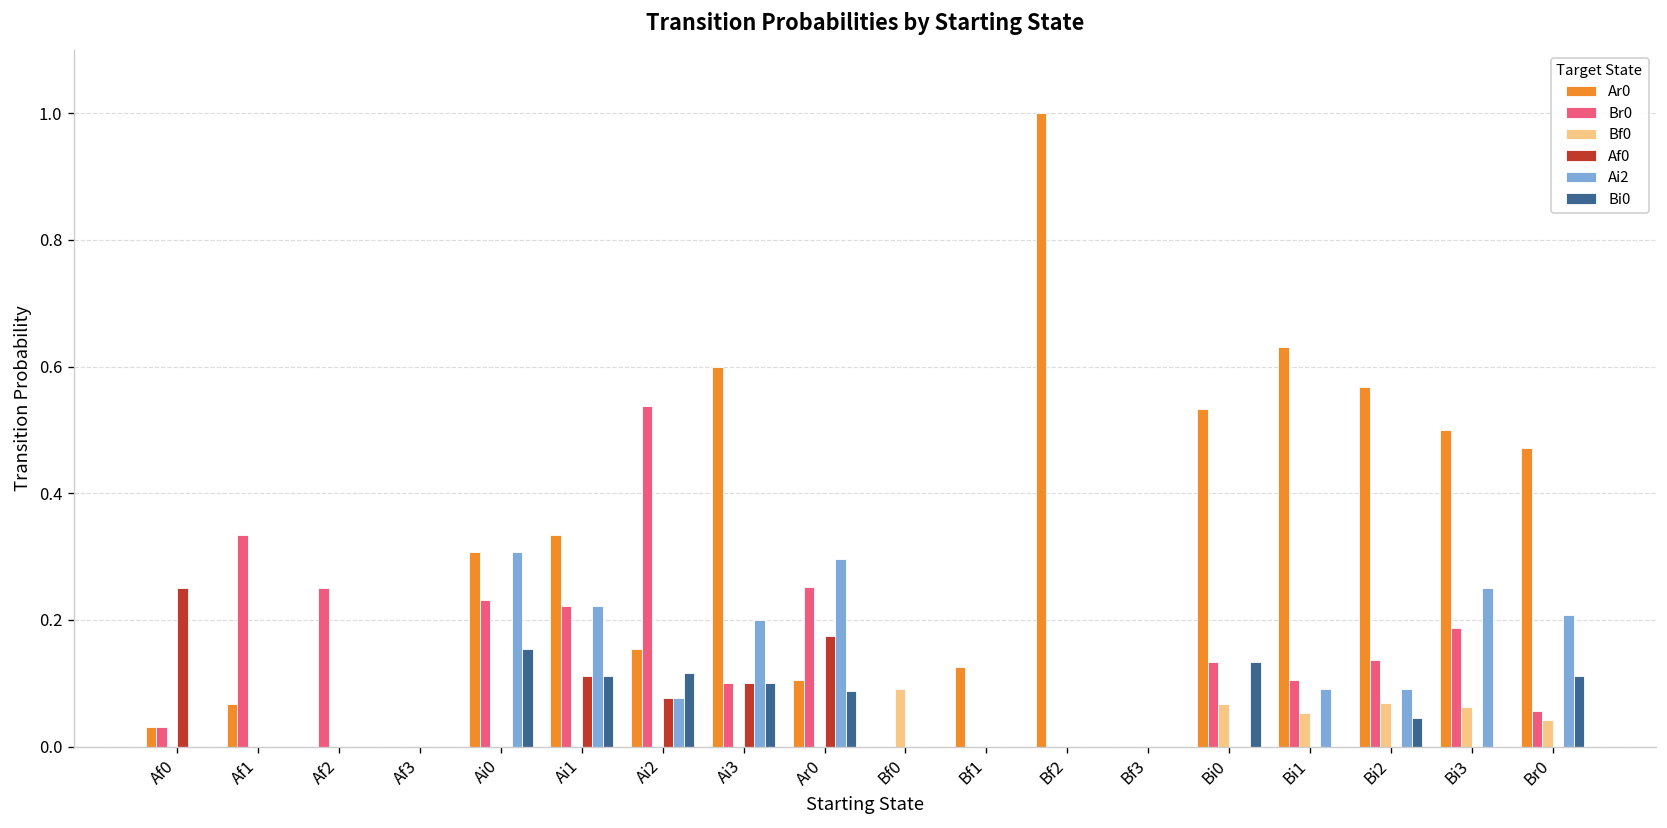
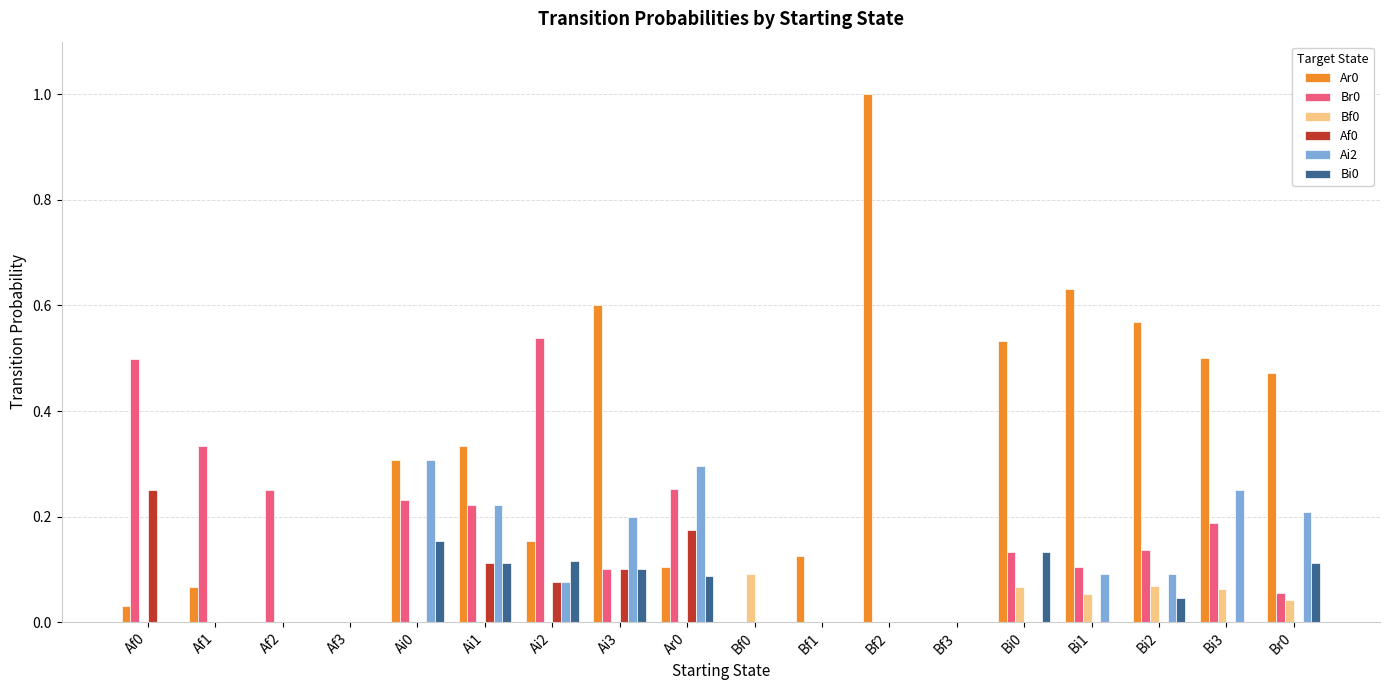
  {
    "Ar0": {
      "Af0": 0.03,
      "Af1": 0.07,
      "Af2": 0.00,
      "Af3": 0.00,
      "Ai0": 0.31,
      "Ai1": 0.33,
      "Ai2": 0.15,
      "Ai3": 0.60,
      "Ar0": 0.10,
      "Bf0": 0.00,
      "Bf1": 0.13,
      "Bf2": 1.00,
      "Bf3": 0.00,
      "Bi0": 0.53,
      "Bi1": 0.63,
      "Bi2": 0.57,
      "Bi3": 0.50,
      "Br0": 0.47
    },
    "Br0": {
-     "Af0": 0.03,
+     "Af0": 0.50,
      "Af1": 0.33,
      "Af2": 0.25,
      "Af3": 0.00,
      "Ai0": 0.23,
      "Ai1": 0.22,
      "Ai2": 0.54,
      "Ai3": 0.10,
      "Ar0": 0.25,
      "Bf0": 0.00,
      "Bf1": 0.00,
      "Bf2": 0.00,
      "Bf3": 0.00,
      "Bi0": 0.13,
      "Bi1": 0.11,
      "Bi2": 0.14,
      "Bi3": 0.19,
      "Br0": 0.06
    },
    "Bf0": {
      "Af0": 0.00,
      "Af1": 0.00,
      "Af2": 0.00,
      "Af3": 0.00,
      "Ai0": 0.00,
      "Ai1": 0.00,
      "Ai2": 0.00,
      "Ai3": 0.00,
      "Ar0": 0.00,
      "Bf0": 0.09,
      "Bf1": 0.00,
      "Bf2": 0.00,
      "Bf3": 0.00,
      "Bi0": 0.07,
      "Bi1": 0.05,
      "Bi2": 0.07,
      "Bi3": 0.06,
      "Br0": 0.04
    },
    "Af0": {
      "Af0": 0.25,
      "Af1": 0.00,
      "Af2": 0.00,
      "Af3": 0.00,
      "Ai0": 0.00,
      "Ai1": 0.11,
      "Ai2": 0.08,
      "Ai3": 0.10,
      "Ar0": 0.17,
      "Bf0": 0.00,
      "Bf1": 0.00,
      "Bf2": 0.00,
      "Bf3": 0.00,
      "Bi0": 0.00,
      "Bi1": 0.00,
      "Bi2": 0.00,
      "Bi3": 0.00,
      "Br0": 0.00
    },
    "Ai2": {
      "Af0": 0.00,
      "Af1": 0.00,
      "Af2": 0.00,
      "Af3": 0.00,
      "Ai0": 0.31,
      "Ai1": 0.22,
      "Ai2": 0.08,
      "Ai3": 0.20,
      "Ar0": 0.30,
      "Bf0": 0.00,
      "Bf1": 0.00,
      "Bf2": 0.00,
      "Bf3": 0.00,
      "Bi0": 0.00,
      "Bi1": 0.09,
      "Bi2": 0.09,
      "Bi3": 0.25,
      "Br0": 0.21
    },
    "Bi0": {
      "Af0": 0.00,
      "Af1": 0.00,
      "Af2": 0.00,
      "Af3": 0.00,
      "Ai0": 0.15,
      "Ai1": 0.11,
      "Ai2": 0.12,
      "Ai3": 0.10,
      "Ar0": 0.09,
      "Bf0": 0.00,
      "Bf1": 0.00,
      "Bf2": 0.00,
      "Bf3": 0.00,
      "Bi0": 0.13,
      "Bi1": 0.00,
      "Bi2": 0.05,
      "Bi3": 0.00,
      "Br0": 0.11
    }
  }
